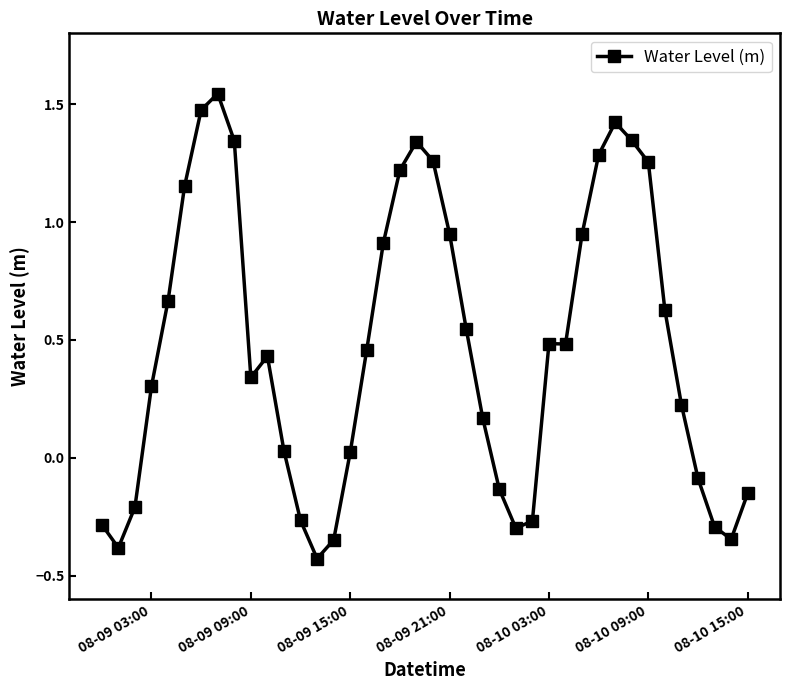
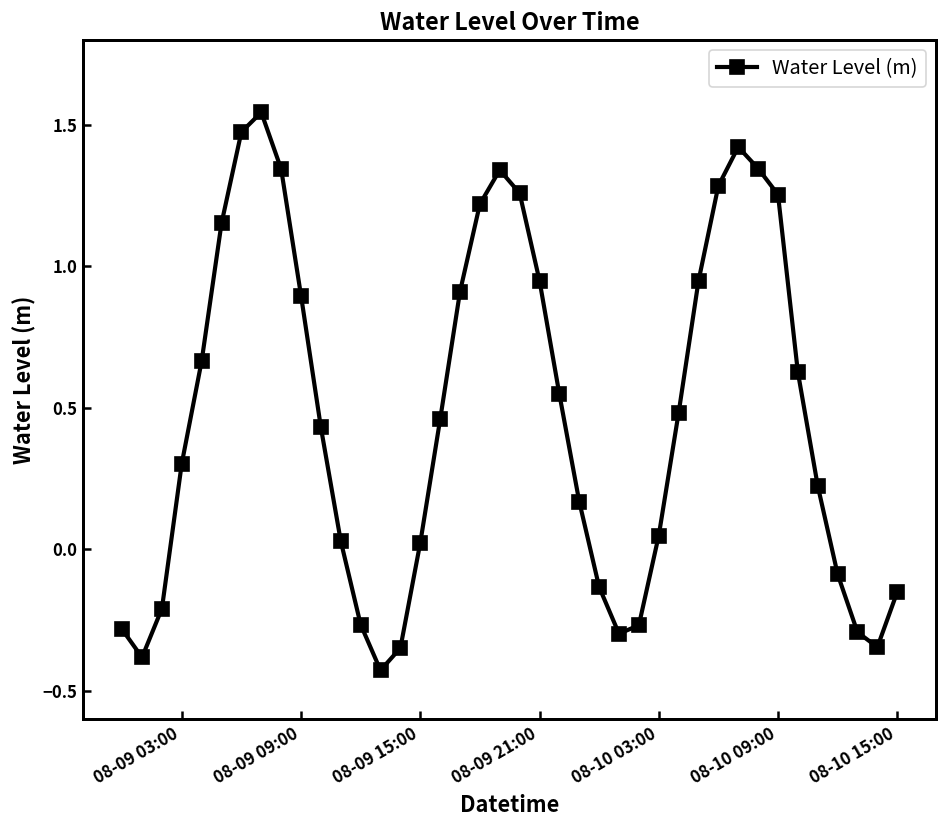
  {
    "08-09 03:00": 0.30,
-   "08-09 09:00": 0.34,
+   "08-09 09:00": 0.90,
    "08-09 15:00": 0.02,
    "08-09 21:00": 0.95,
-   "08-10 03:00": 0.48,
+   "08-10 03:00": 0.05,
    "08-10 09:00": 1.25,
    "08-10 15:00": -0.15
  }
